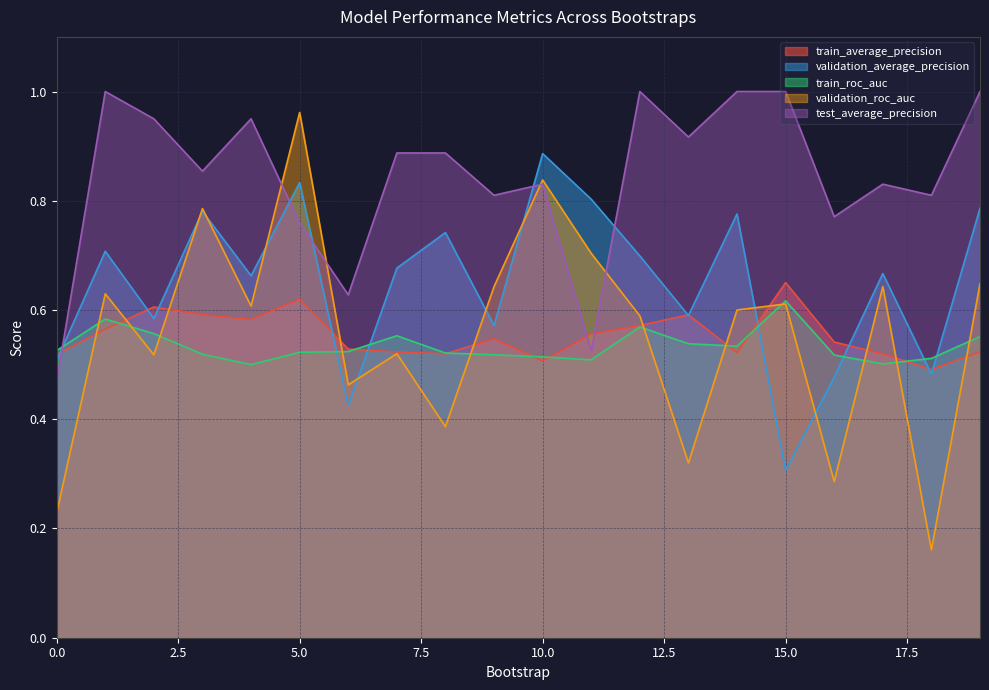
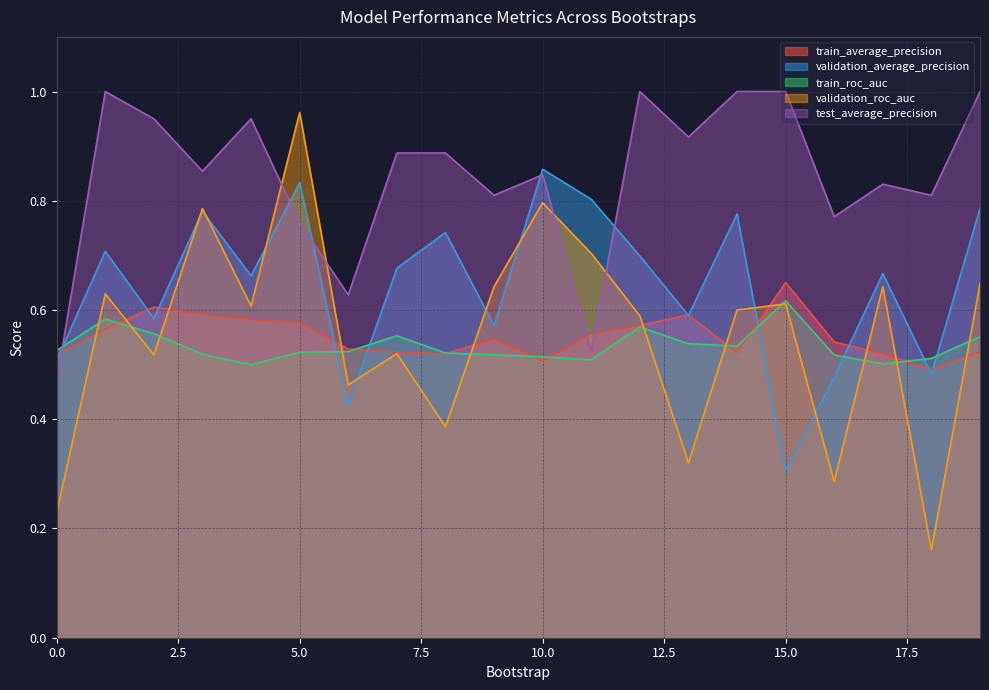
  {
    "train_average_precision": {
      "0.0": 0.52,
-     "5.0": 0.62,
+     "5.0": 0.58,
      "10.0": 0.51,
      "15.0": 0.65
    },
    "validation_average_precision": {
      "0.0": 0.51,
      "5.0": 0.83,
-     "10.0": 0.89,
+     "10.0": 0.86,
      "15.0": 0.31
    },
    "train_roc_auc": {
      "0.0": 0.53,
      "5.0": 0.52,
      "10.0": 0.51,
      "15.0": 0.62
    },
    "validation_roc_auc": {
      "0.0": 0.23,
      "5.0": 0.96,
-     "10.0": 0.84,
+     "10.0": 0.80,
      "15.0": 0.61
    },
    "test_average_precision": {
      "0.0": 0.47,
      "5.0": 0.76,
-     "10.0": 0.83
+     "10.0": 0.85
    }
  }
